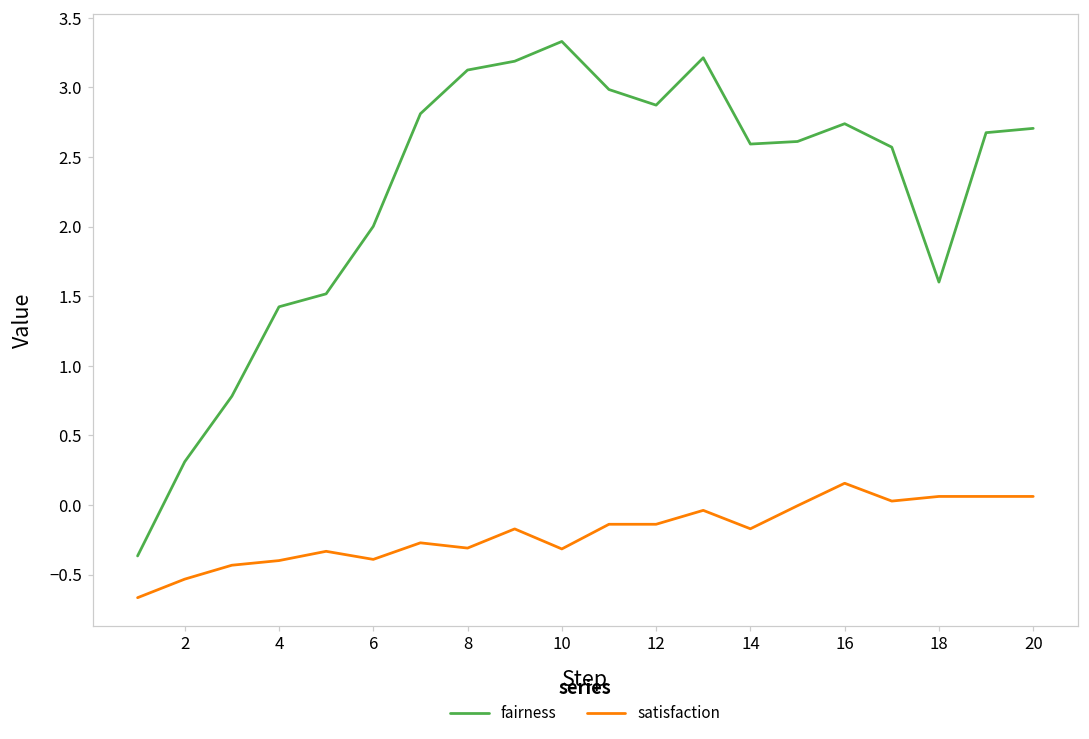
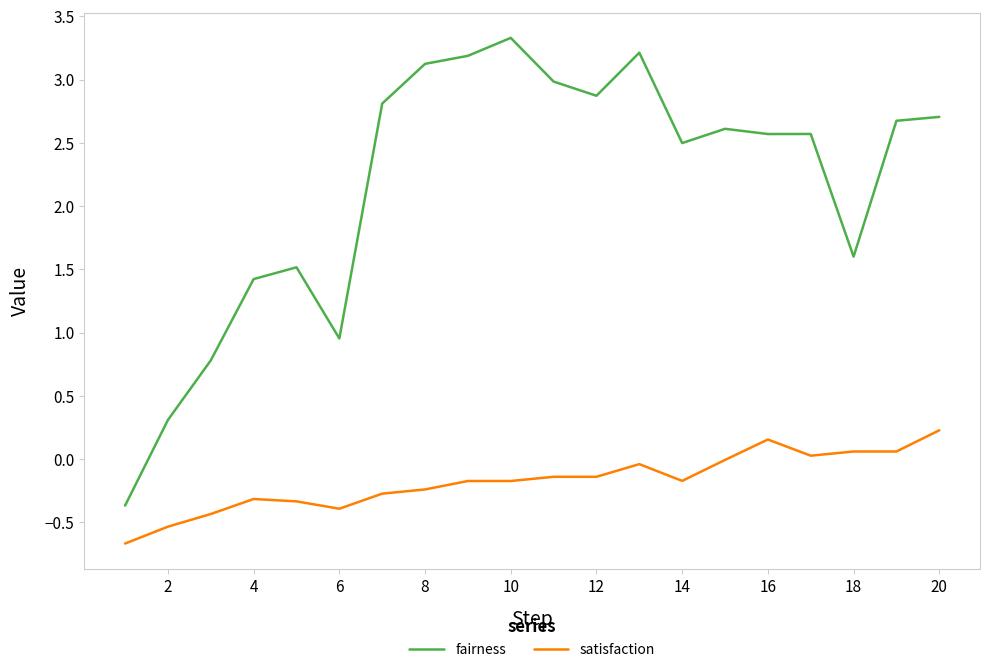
  {
    "fairness": {
      "2": 0.31,
      "4": 1.42,
-     "6": 2.00,
+     "6": 0.95,
      "8": 3.13,
      "10": 3.33,
      "12": 2.87,
-     "14": 2.59,
-     "16": 2.74,
+     "14": 2.50,
+     "16": 2.57,
      "18": 1.60,
      "20": 2.71
    },
    "satisfaction": {
      "2": -0.53,
-     "4": -0.40,
+     "4": -0.31,
      "6": -0.39,
-     "8": -0.31,
-     "10": -0.32,
+     "8": -0.24,
+     "10": -0.17,
      "12": -0.14,
      "14": -0.17,
      "16": 0.16,
      "18": 0.06,
-     "20": 0.06
+     "20": 0.23
    }
  }
